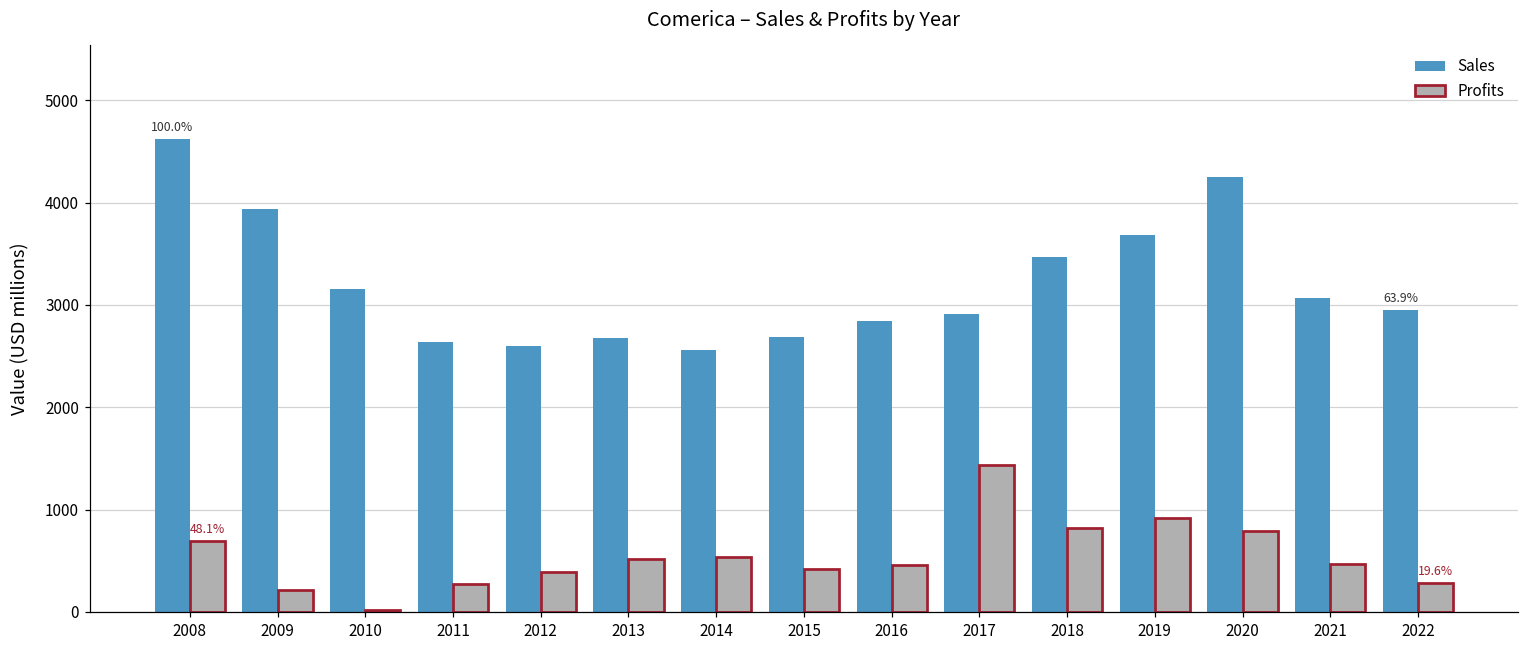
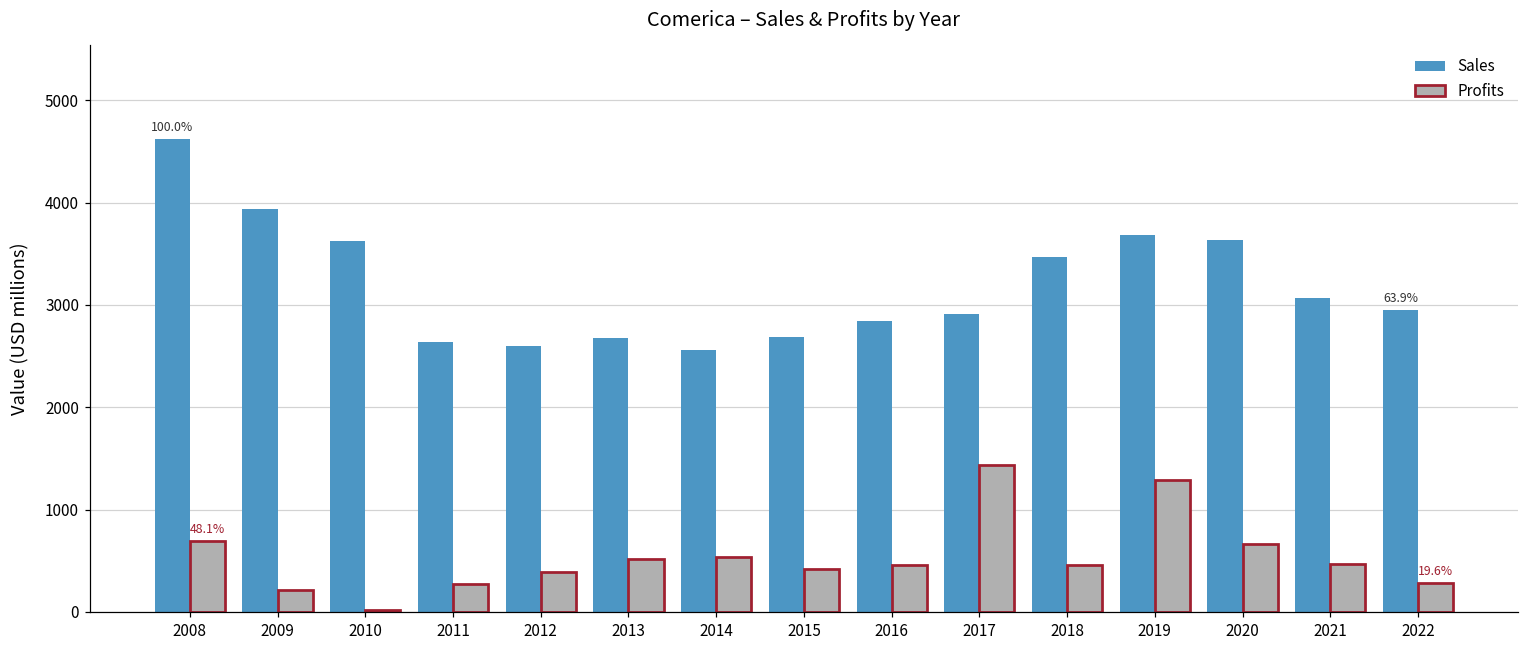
  {
    "Sales": {
      "2009": 3900,
-     "2010": 3200,
+     "2010": 3600,
      "2011": 2600,
      "2012": 2600,
      "2013": 2700,
      "2014": 2600,
      "2015": 2700,
      "2016": 2800,
      "2017": 2900,
      "2018": 3500,
      "2019": 3700,
-     "2020": 4300,
+     "2020": 3600,
      "2021": 3100
    },
    "Profits": {
      "2009": 200,
      "2011": 300,
      "2012": 400,
      "2013": 500,
      "2014": 500,
      "2015": 400,
      "2016": 500,
      "2017": 1400,
-     "2018": 800,
-     "2019": 900,
-     "2020": 800,
+     "2018": 500,
+     "2019": 1300,
+     "2020": 700,
      "2021": 500
    }
  }
